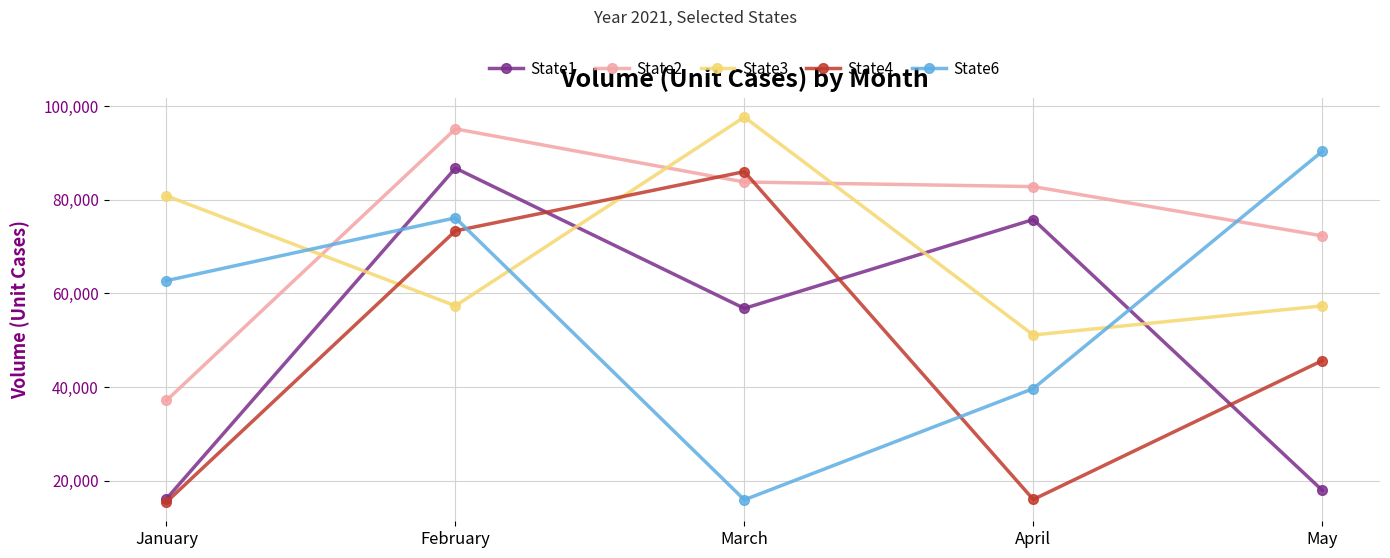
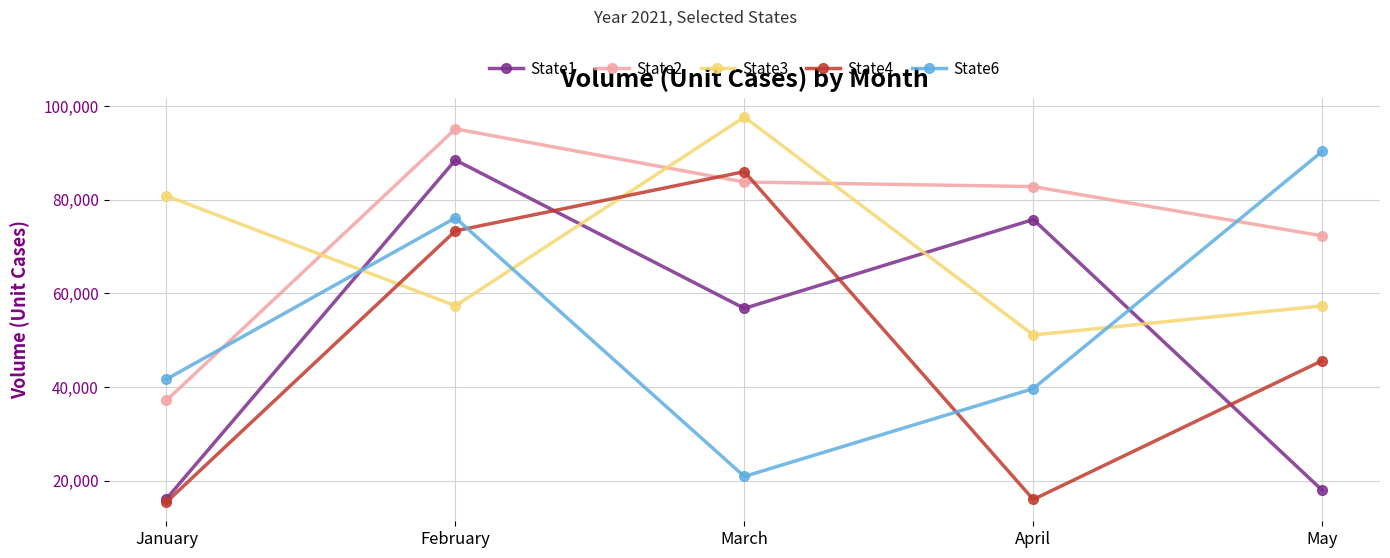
  {
    "State1": {
      "January": "16,000",
-     "February": "87,000",
+     "February": "88,000",
      "March": "57,000",
      "April": "76,000",
      "May": "18,000"
    },
    "State2": {
      "January": "37,000",
      "February": "95,000",
      "March": "84,000",
      "April": "83,000",
      "May": "72,000"
    },
    "State3": {
      "January": "81,000",
      "February": "57,000",
      "March": "98,000",
      "April": "51,000",
      "May": "57,000"
    },
    "State4": {
      "January": "15,000",
      "February": "73,000",
      "March": "86,000",
      "April": "16,000",
      "May": "46,000"
    },
    "State6": {
-     "January": "63,000",
+     "January": "42,000",
      "February": "76,000",
-     "March": "16,000",
+     "March": "21,000",
      "April": "40,000",
      "May": "90,000"
    }
  }
